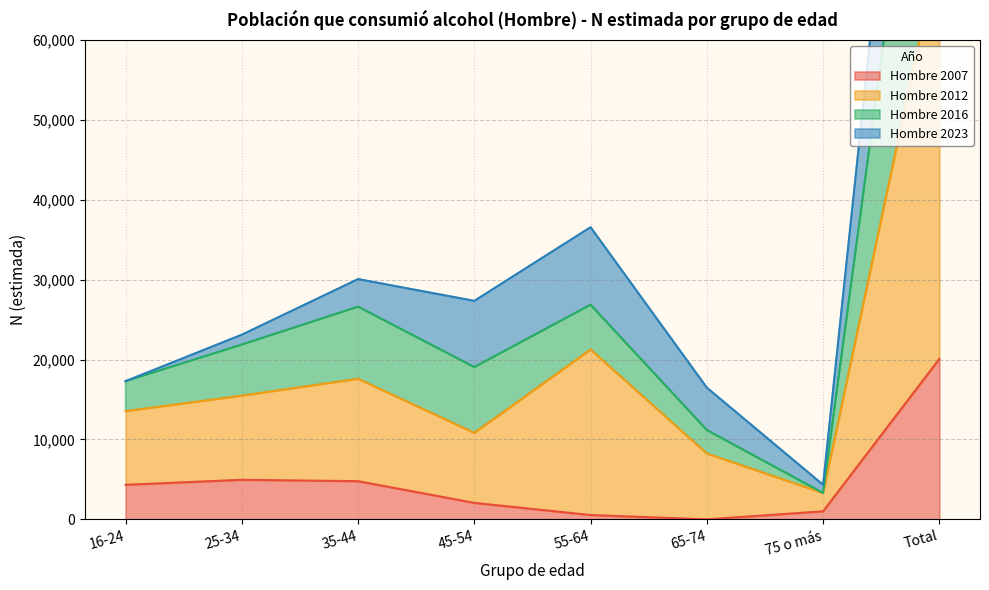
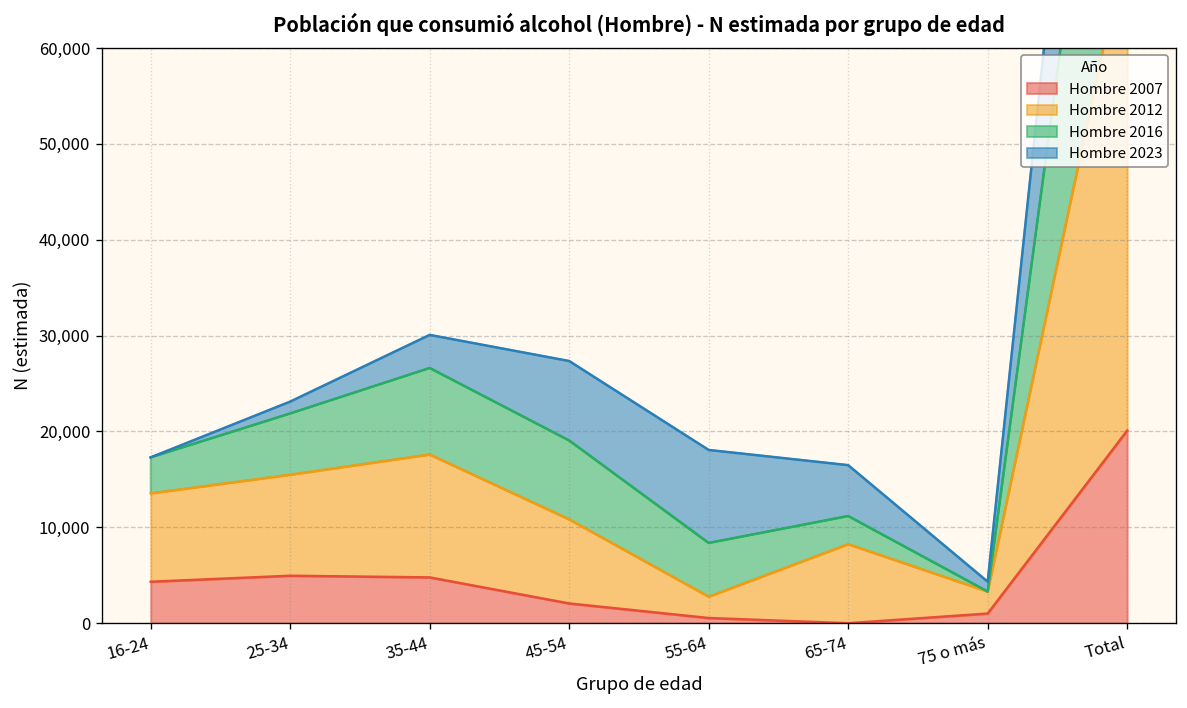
  {
    "Hombre 2007": {
      "16-24": "4,000",
      "25-34": "5,000",
      "35-44": "5,000",
      "45-54": "2,000",
      "55-64": "1,000",
      "65-74": "0",
      "75 o más": "1,000",
      "Total": "20,000"
    },
    "Hombre 2012": {
      "16-24": "9,000",
      "25-34": "11,000",
      "35-44": "13,000",
      "45-54": "9,000",
-     "55-64": "21,000",
+     "55-64": "2,000",
      "65-74": "8,000"
    },
    "Hombre 2016": {
      "25-34": "6,000",
      "35-44": "9,000",
      "45-54": "8,000",
      "55-64": "6,000",
      "65-74": "3,000"
    },
    "Hombre 2023": {
      "25-34": "1,000",
      "35-44": "3,000",
      "45-54": "8,000",
      "55-64": "10,000",
      "65-74": "5,000",
      "75 o más": "1,000"
    }
  }
